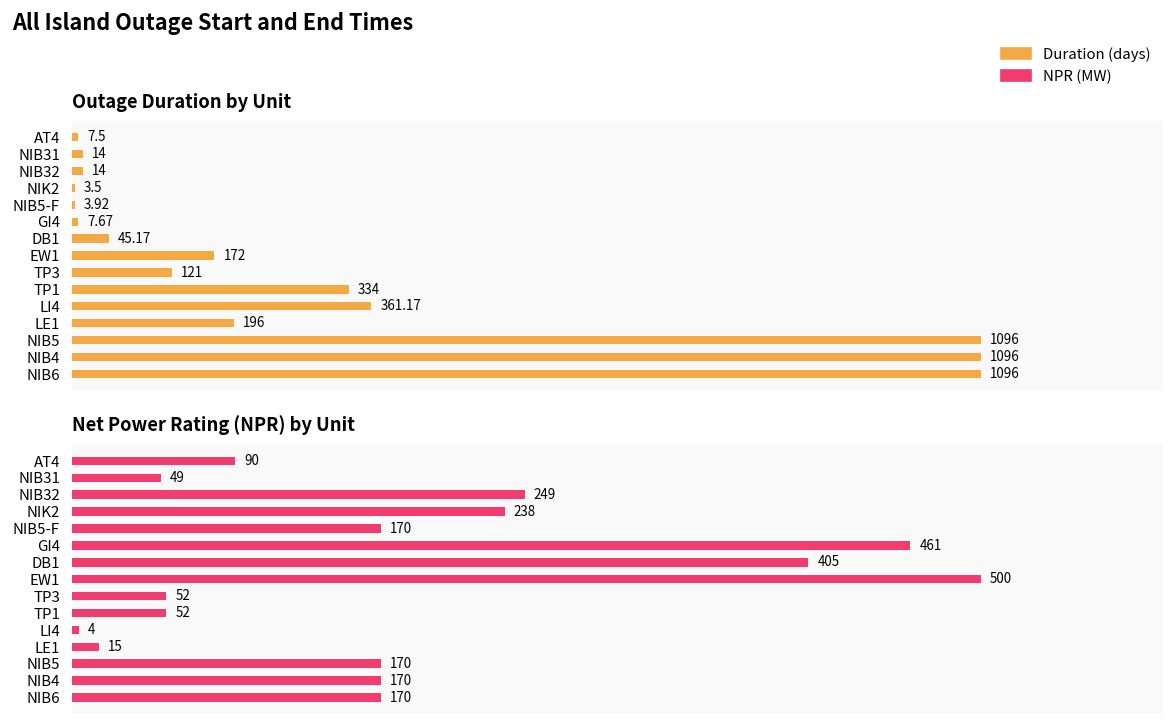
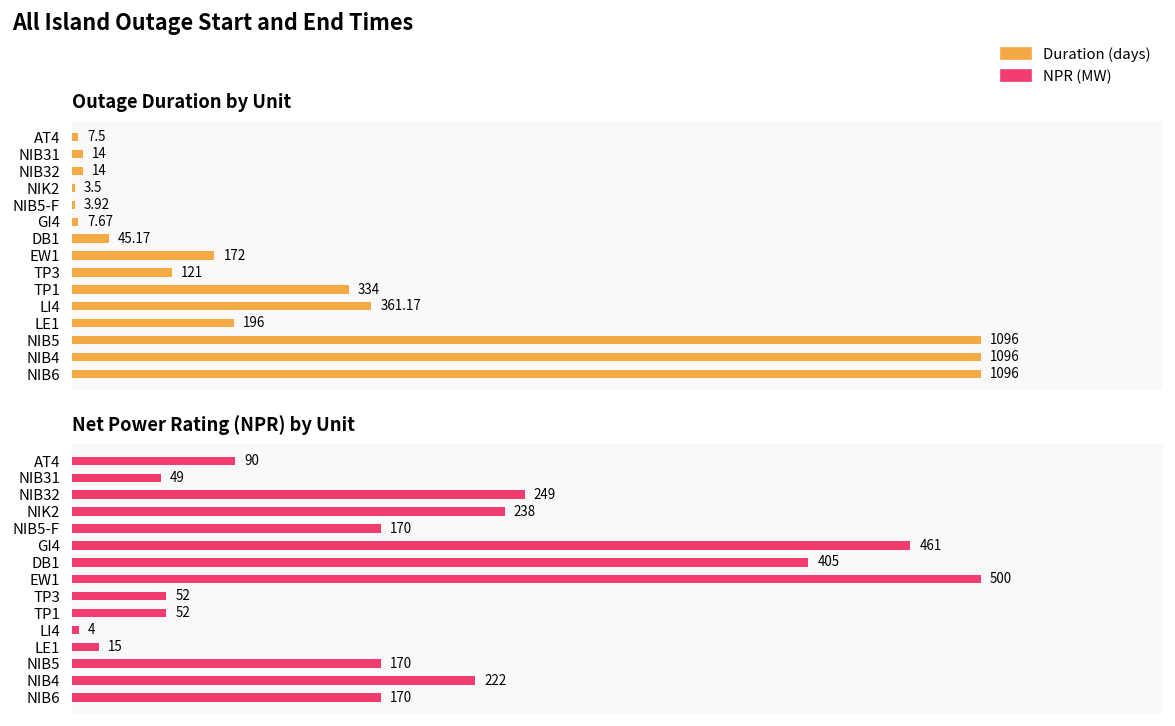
  {
    "Net Power Rating (NPR) by Unit": {
-     "NIB4": 170
+     "NIB4": 222
    }
  }
